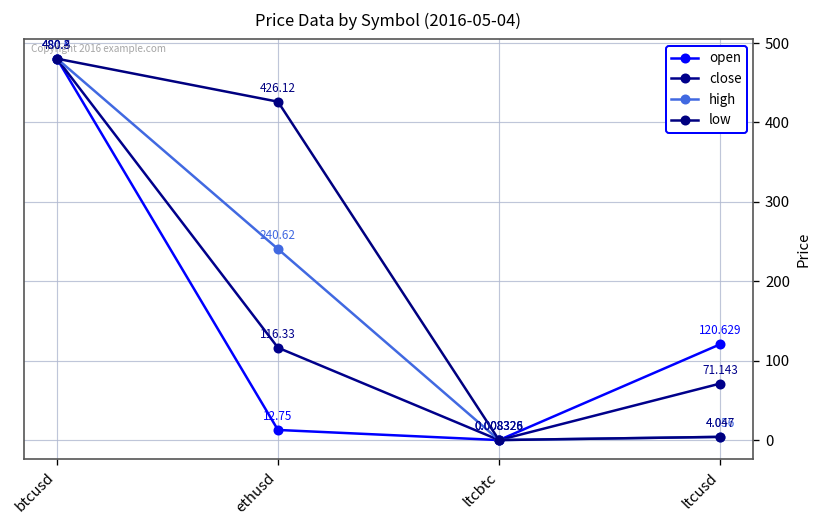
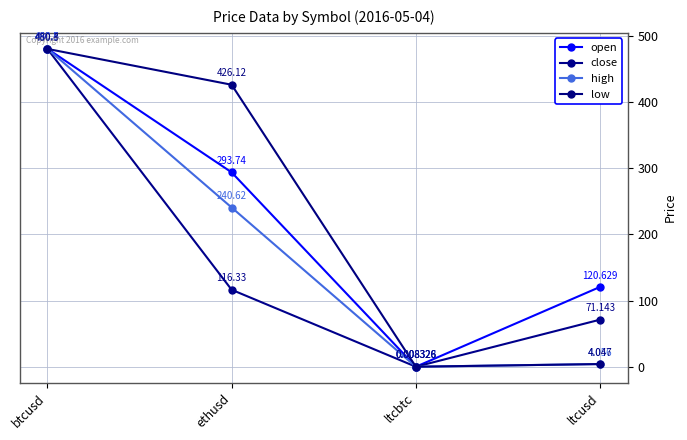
  {
    "open": {
-     "ethusd": 12.75,
+     "ethusd": 293.74,
      "ltcusd": 120.629
    },
    "high": {
      "ethusd": 240.62
    }
  }
